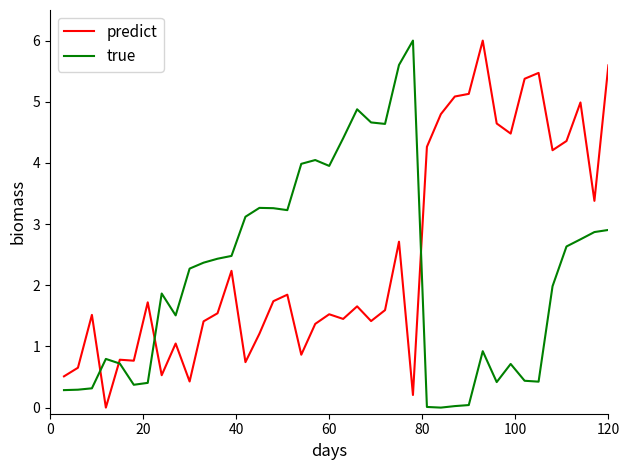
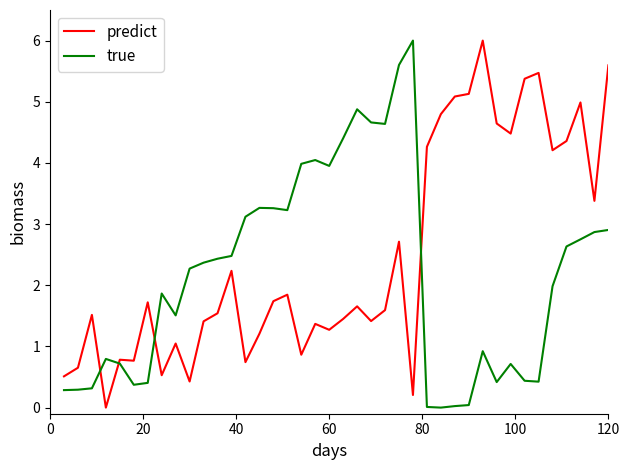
  {
    "predict": {
-     "60": 1.5,
+     "60": 1.3,
      "120": 5.6
    },
    "true": {
      "60": 4.0,
      "120": 2.9
    }
  }
